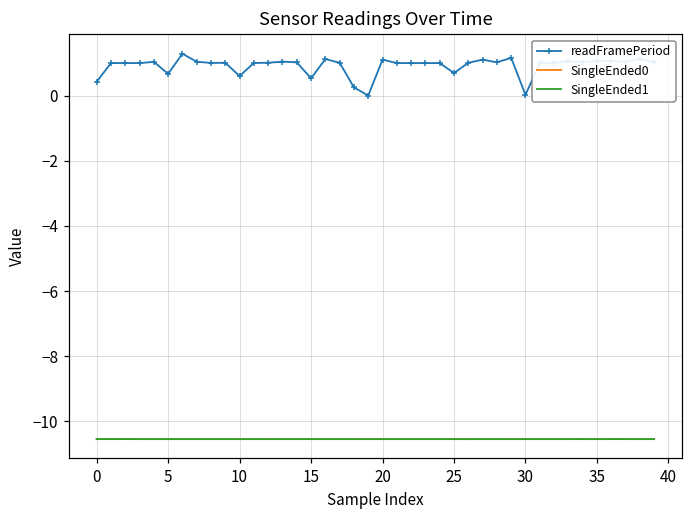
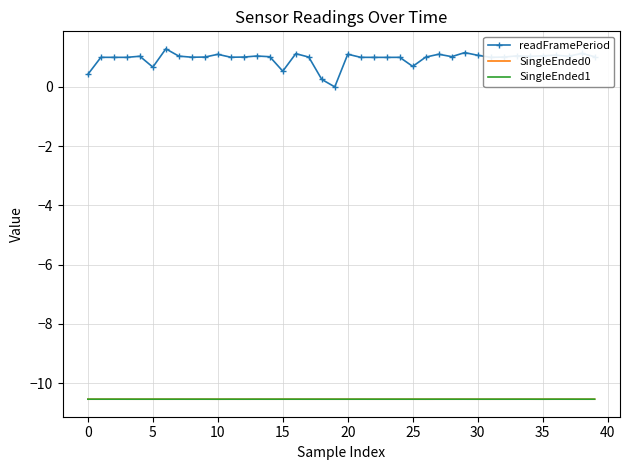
  {
    "readFramePeriod": {
      "0": 0.4,
      "5": 0.7,
-     "10": 0.6,
+     "10": 1.1,
      "15": 0.5,
      "20": 1.1,
      "25": 0.7,
-     "30": 0.0
+     "30": 1.1
    },
    "SingleEnded1": {
      "0": -10.5,
      "5": -10.5,
      "10": -10.5,
      "15": -10.5,
      "20": -10.5,
      "25": -10.5,
      "30": -10.5,
      "35": -10.5
    }
  }
